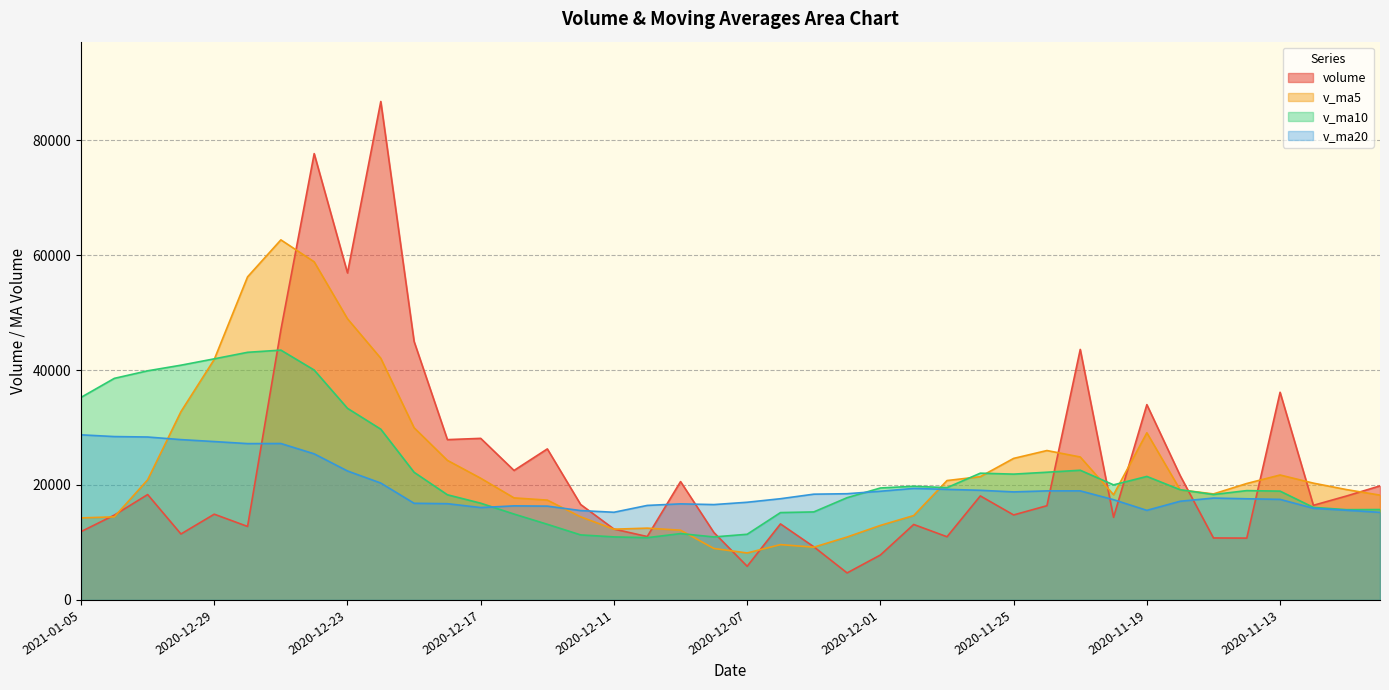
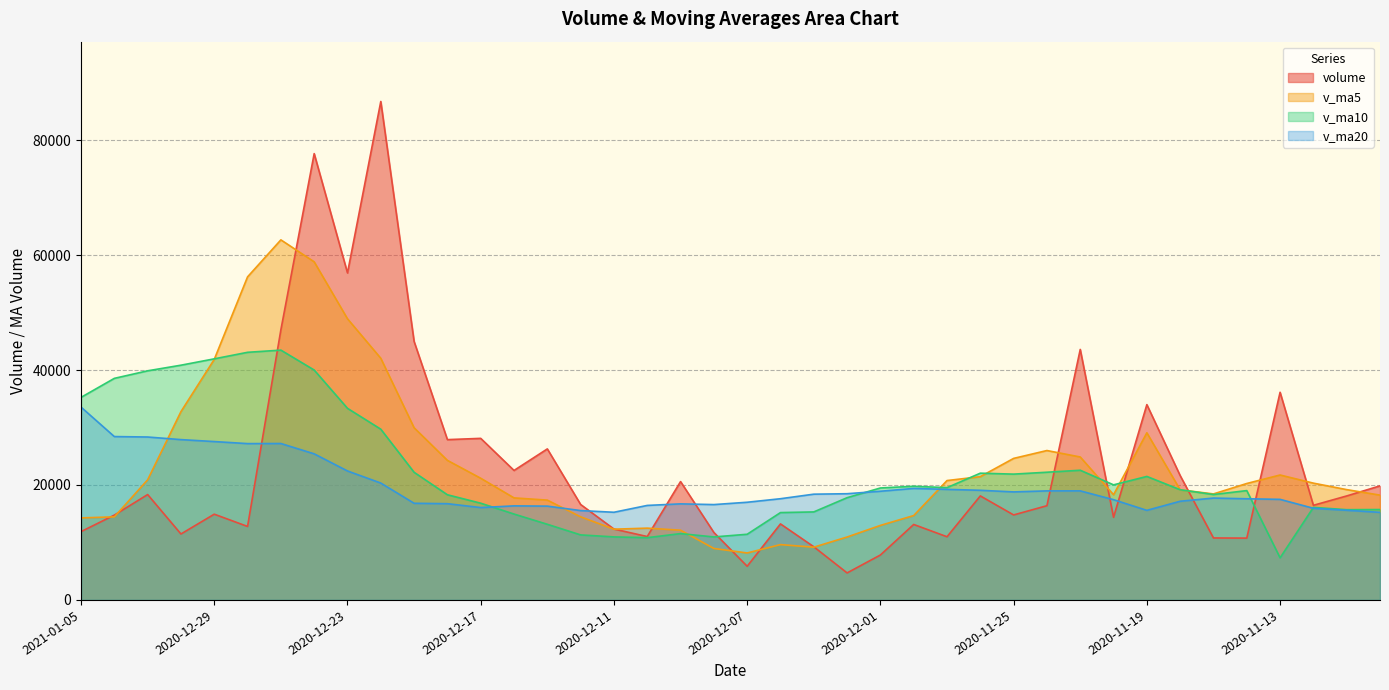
  {
    "volume": {
      "2021-01-05": 12000,
      "2020-12-29": 15000,
      "2020-12-23": 57000,
      "2020-12-17": 28000,
      "2020-12-07": 6000,
      "2020-12-01": 8000,
      "2020-11-25": 15000,
      "2020-11-19": 34000,
      "2020-11-13": 36000
    },
    "v_ma5": {
      "2021-01-05": 14000,
      "2020-12-23": 49000,
      "2020-12-17": 21000,
      "2020-12-07": 8000,
      "2020-12-01": 13000,
      "2020-11-25": 25000,
      "2020-11-19": 29000,
      "2020-11-13": 22000
    },
    "v_ma10": {
      "2021-01-05": 35000,
      "2020-12-23": 33000,
      "2020-12-17": 17000,
      "2020-12-11": 11000,
      "2020-12-07": 11000,
      "2020-12-01": 19000,
      "2020-11-25": 22000,
      "2020-11-19": 21000,
-     "2020-11-13": 19000
+     "2020-11-13": 7000
    },
    "v_ma20": {
-     "2021-01-05": 29000,
+     "2021-01-05": 34000,
      "2020-12-29": 28000,
      "2020-12-23": 22000,
      "2020-12-17": 16000,
      "2020-12-11": 15000,
      "2020-12-07": 17000,
      "2020-12-01": 19000,
      "2020-11-25": 19000,
      "2020-11-19": 16000,
      "2020-11-13": 17000
    }
  }
